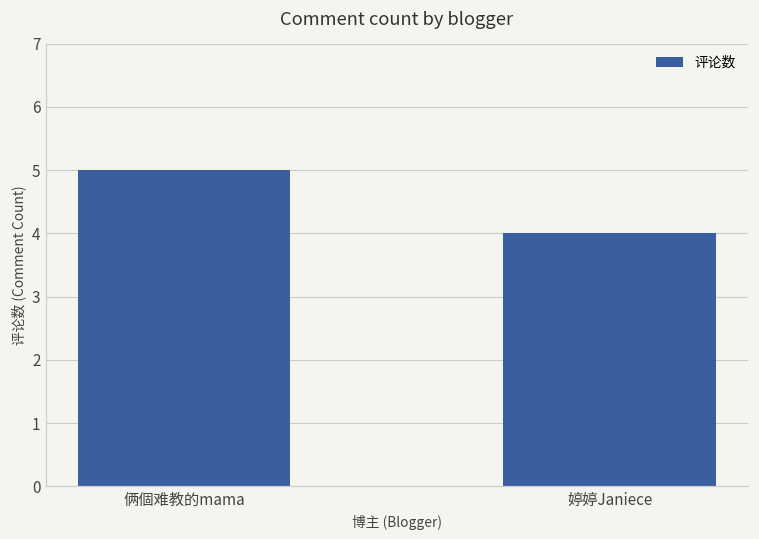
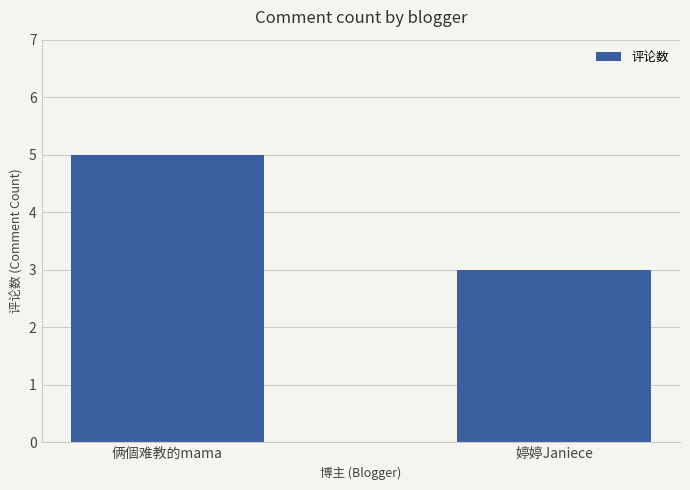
  {
    "俩個难教的mama": 5,
-   "婷婷Janiece": 4
+   "婷婷Janiece": 3
  }
